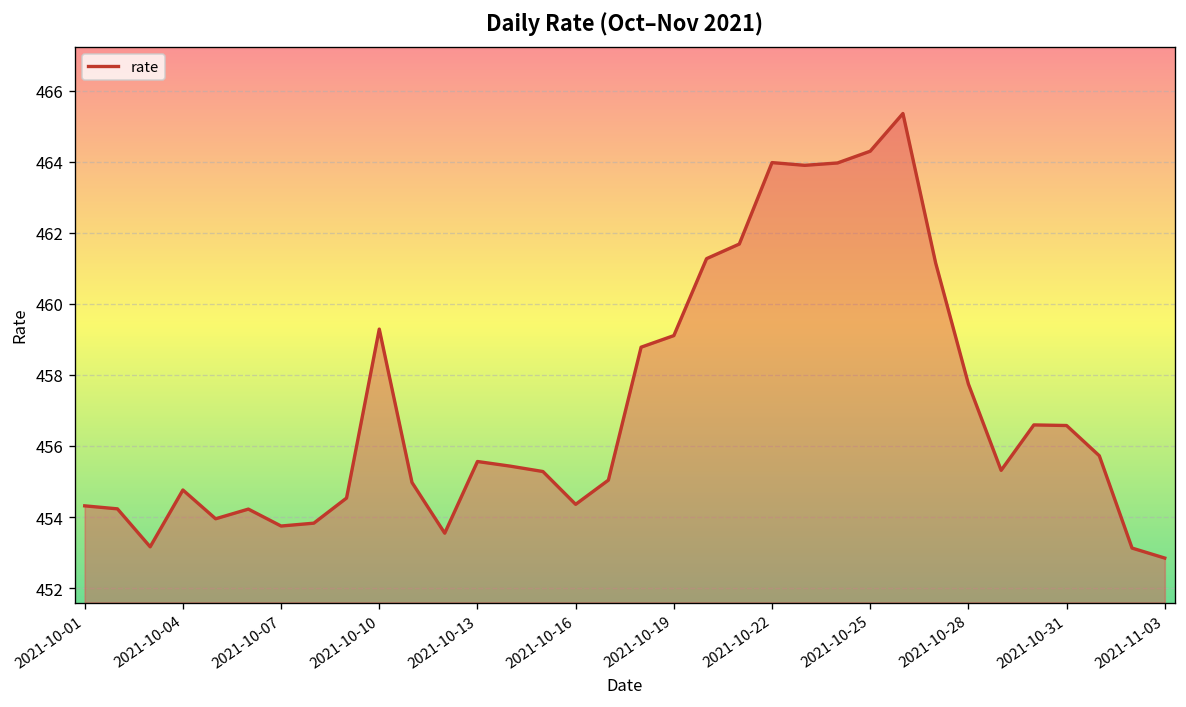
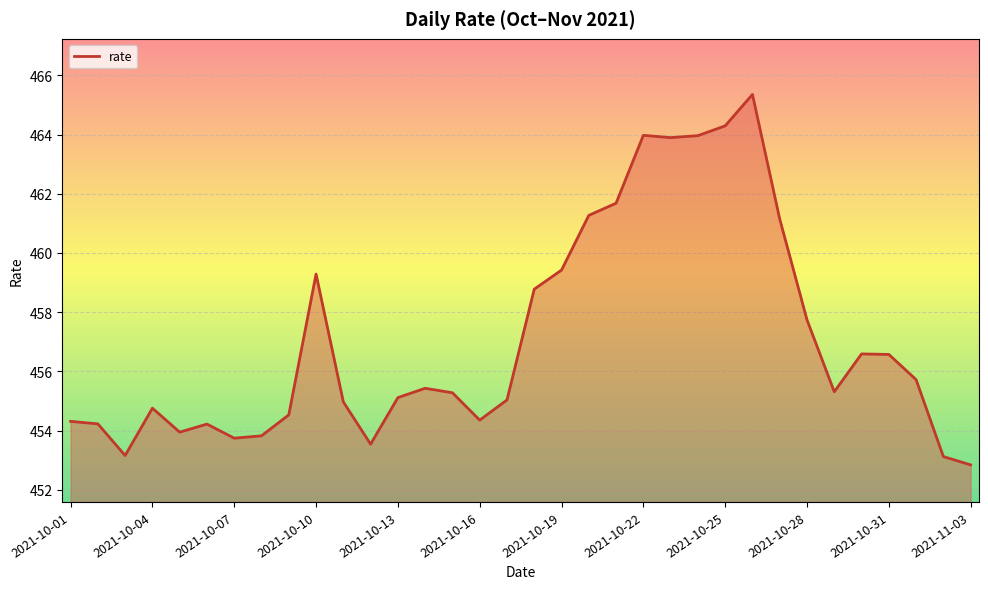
  {
    "2021-10-01": 454.3,
    "2021-10-04": 454.8,
    "2021-10-07": 453.7,
    "2021-10-10": 459.3,
-   "2021-10-13": 455.6,
+   "2021-10-13": 455.1,
    "2021-10-16": 454.4,
-   "2021-10-19": 459.1,
+   "2021-10-19": 459.4,
    "2021-10-22": 464.0,
    "2021-10-25": 464.3,
    "2021-10-28": 457.7,
    "2021-10-31": 456.6,
    "2021-11-03": 452.8
  }
